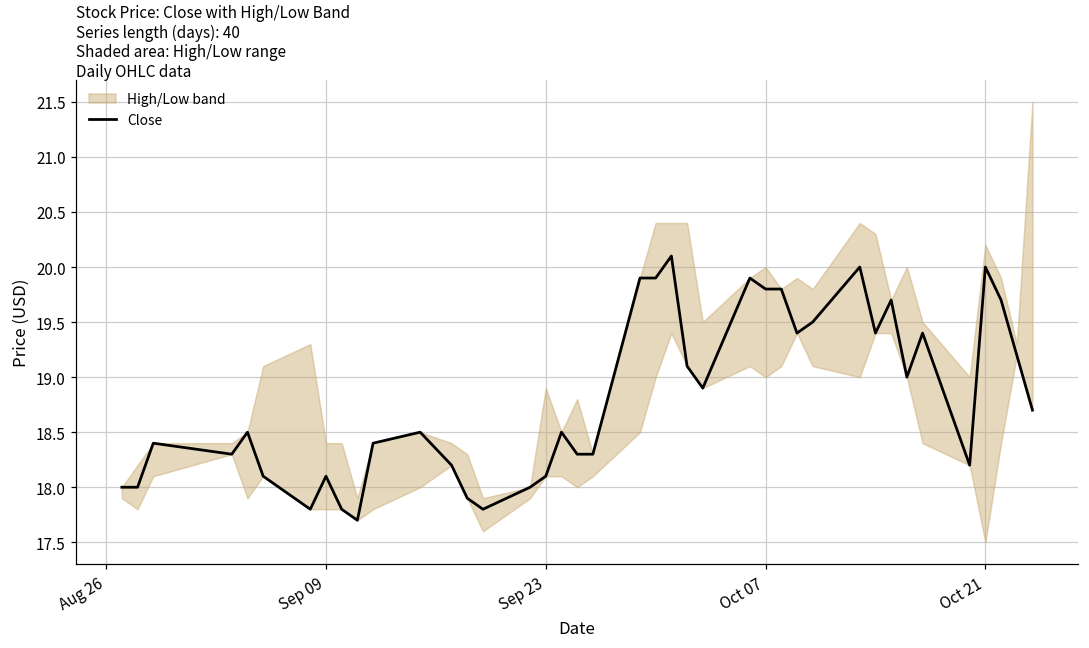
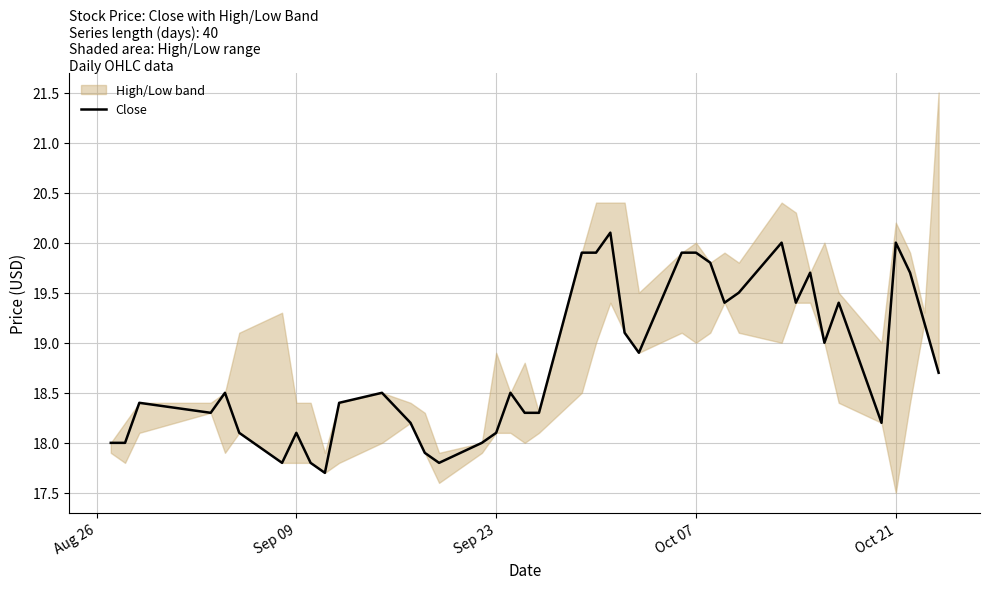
  {
    "Close": {
      "Sep 09": 18.1,
      "Sep 23": 18.1,
-     "Oct 07": 19.8,
+     "Oct 07": 19.9,
      "Oct 21": 20.0
    }
  }
